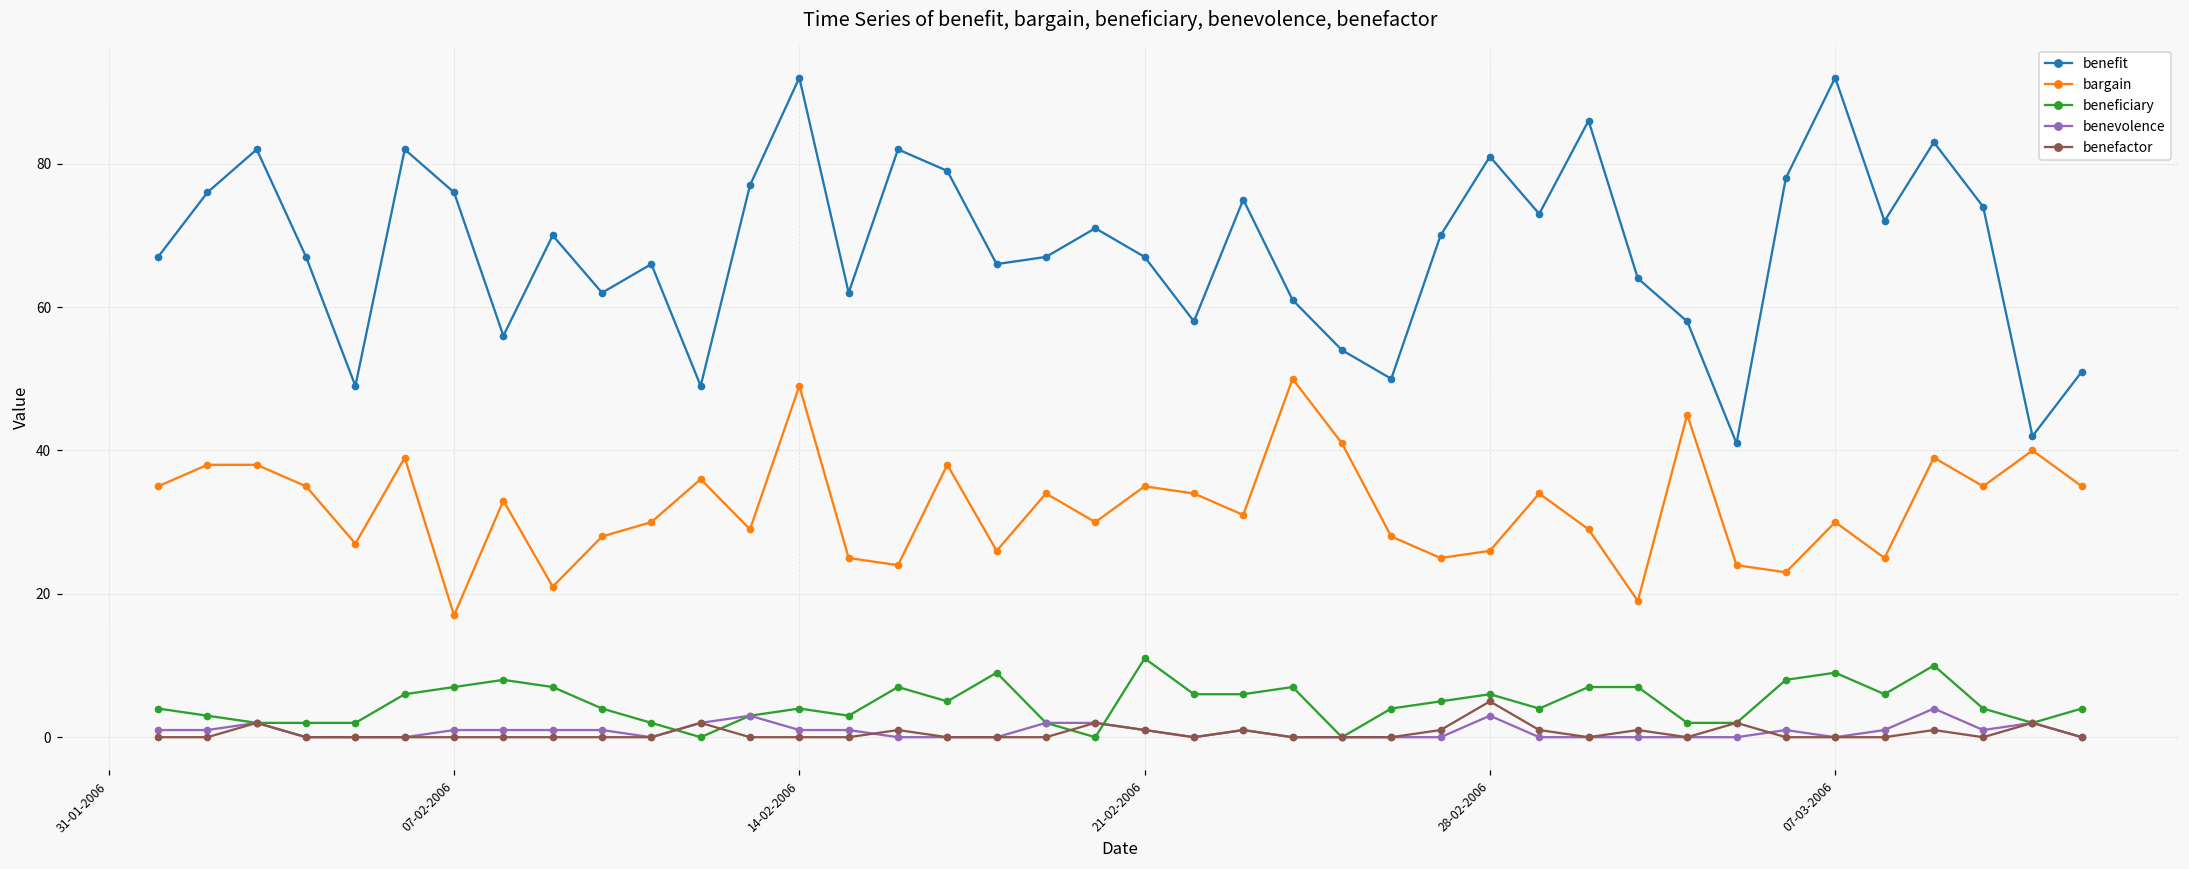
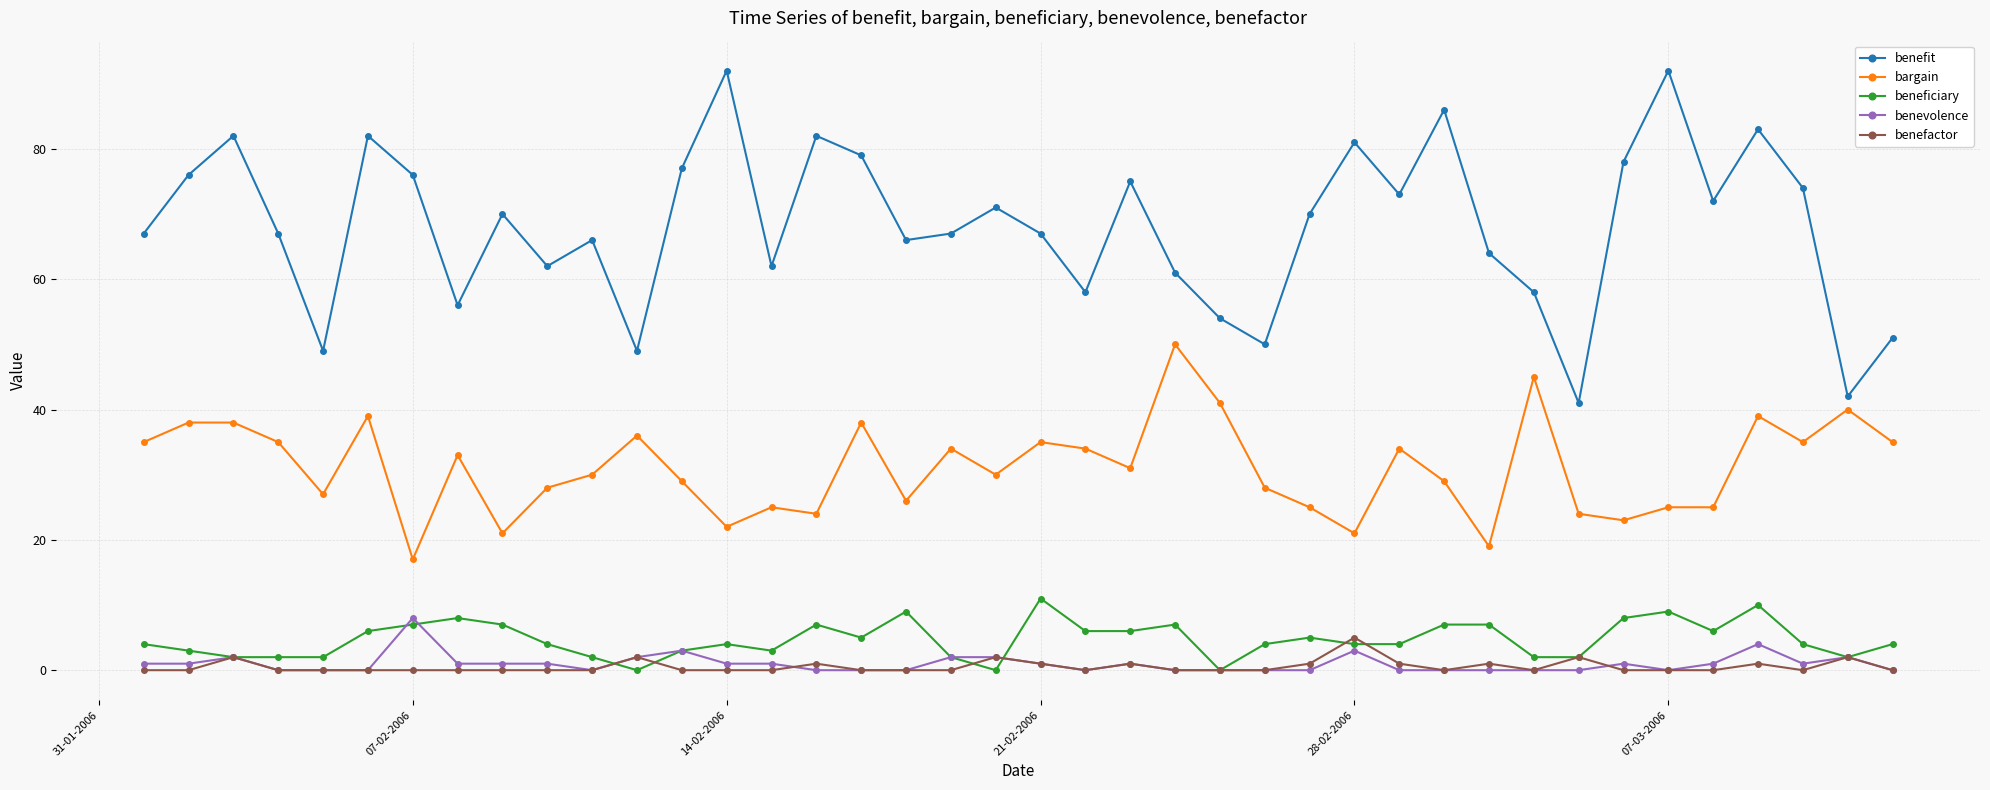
  {
    "benefit": {
      "07-02-2006": 76,
      "14-02-2006": 92,
      "21-02-2006": 67,
      "28-02-2006": 81,
      "07-03-2006": 92
    },
    "bargain": {
      "07-02-2006": 17,
-     "14-02-2006": 49,
+     "14-02-2006": 22,
      "21-02-2006": 35,
-     "28-02-2006": 26,
-     "07-03-2006": 30
+     "28-02-2006": 21,
+     "07-03-2006": 25
    },
    "beneficiary": {
      "07-02-2006": 7,
      "14-02-2006": 4,
      "21-02-2006": 11,
-     "28-02-2006": 6,
+     "28-02-2006": 4,
      "07-03-2006": 9
    },
    "benevolence": {
-     "07-02-2006": 1,
+     "07-02-2006": 8,
      "14-02-2006": 1,
      "28-02-2006": 3
    },
    "benefactor": {
      "07-02-2006": 0,
      "14-02-2006": 0,
      "28-02-2006": 5
    }
  }
